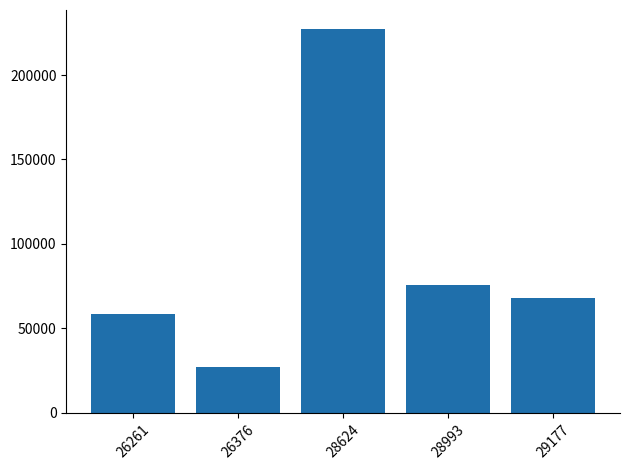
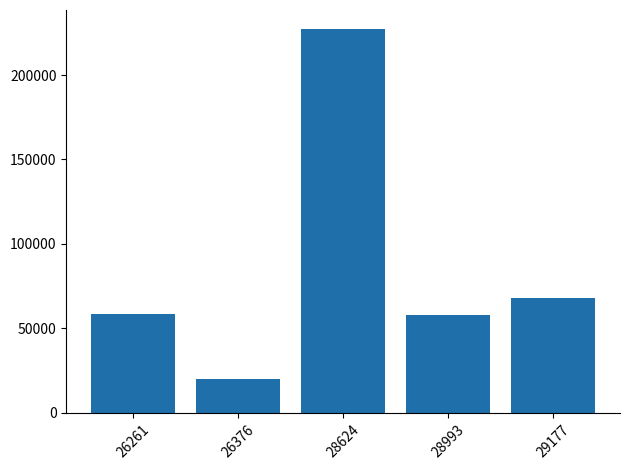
  {
    "26261": 58000,
-   "26376": 27000,
+   "26376": 20000,
    "28624": 227000,
-   "28993": 76000,
+   "28993": 58000,
    "29177": 68000
  }
